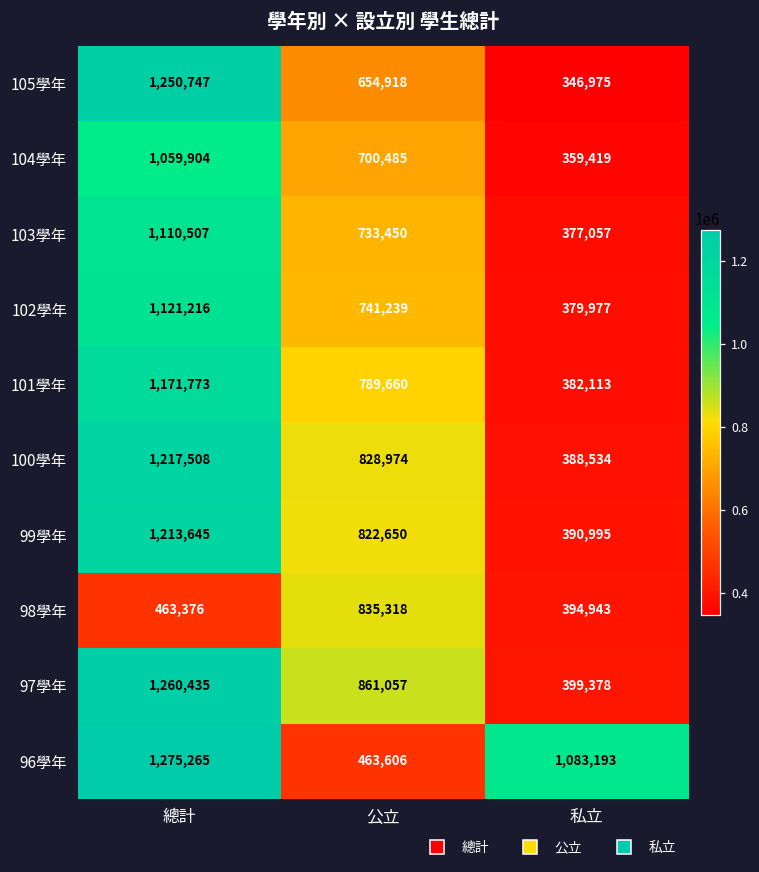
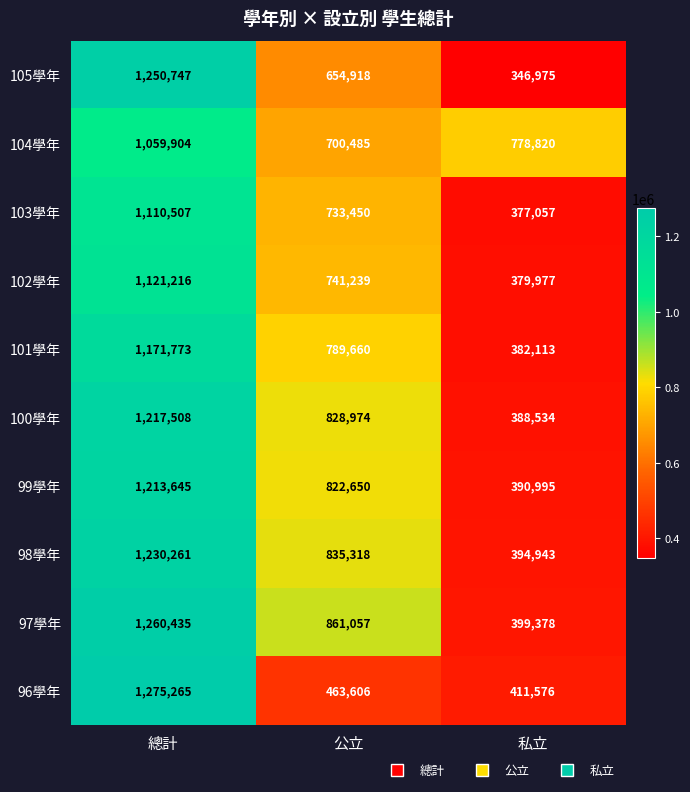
  {
    "105學年": {
      "總計": "1,250,747",
      "公立": "654,918",
      "私立": "346,975"
    },
    "104學年": {
      "總計": "1,059,904",
      "公立": "700,485",
-     "私立": "359,419"
+     "私立": "778,820"
    },
    "103學年": {
      "總計": "1,110,507",
      "公立": "733,450",
      "私立": "377,057"
    },
    "102學年": {
      "總計": "1,121,216",
      "公立": "741,239",
      "私立": "379,977"
    },
    "101學年": {
      "總計": "1,171,773",
      "公立": "789,660",
      "私立": "382,113"
    },
    "100學年": {
      "總計": "1,217,508",
      "公立": "828,974",
      "私立": "388,534"
    },
    "99學年": {
      "總計": "1,213,645",
      "公立": "822,650",
      "私立": "390,995"
    },
    "98學年": {
-     "總計": "463,376",
+     "總計": "1,230,261",
      "公立": "835,318",
      "私立": "394,943"
    },
    "97學年": {
      "總計": "1,260,435",
      "公立": "861,057",
      "私立": "399,378"
    },
    "96學年": {
      "總計": "1,275,265",
      "公立": "463,606",
-     "私立": "1,083,193"
+     "私立": "411,576"
    }
  }
